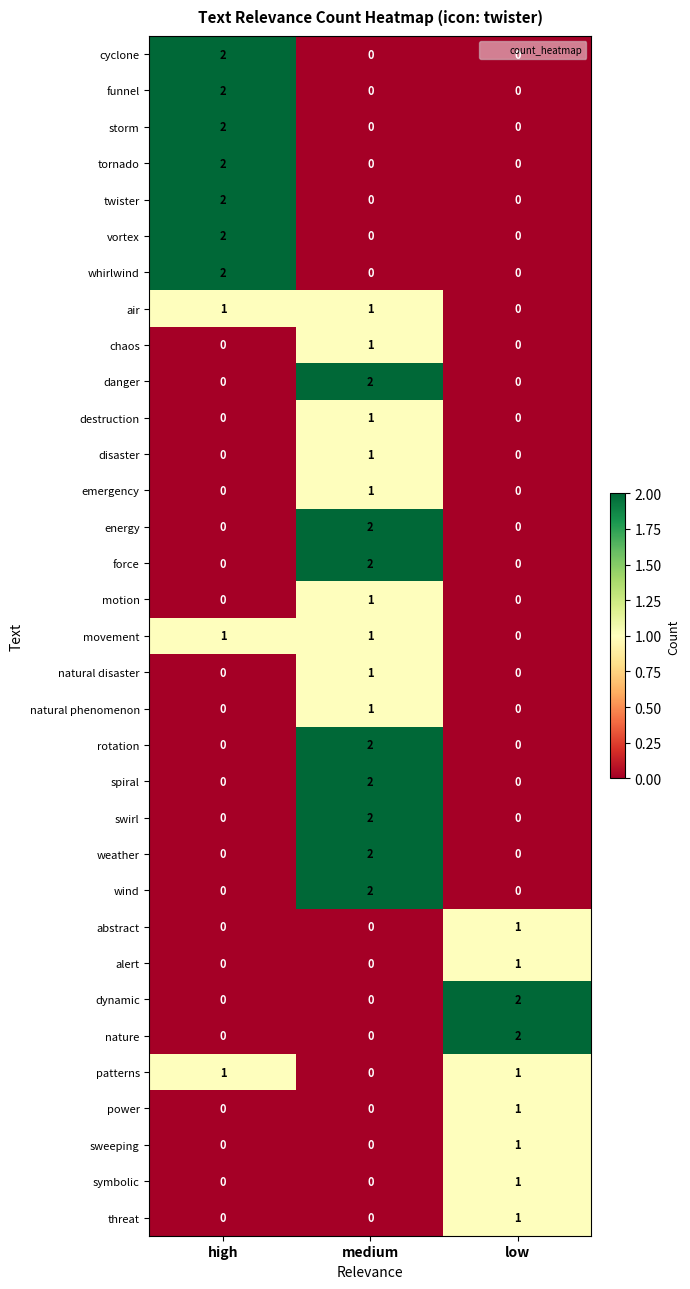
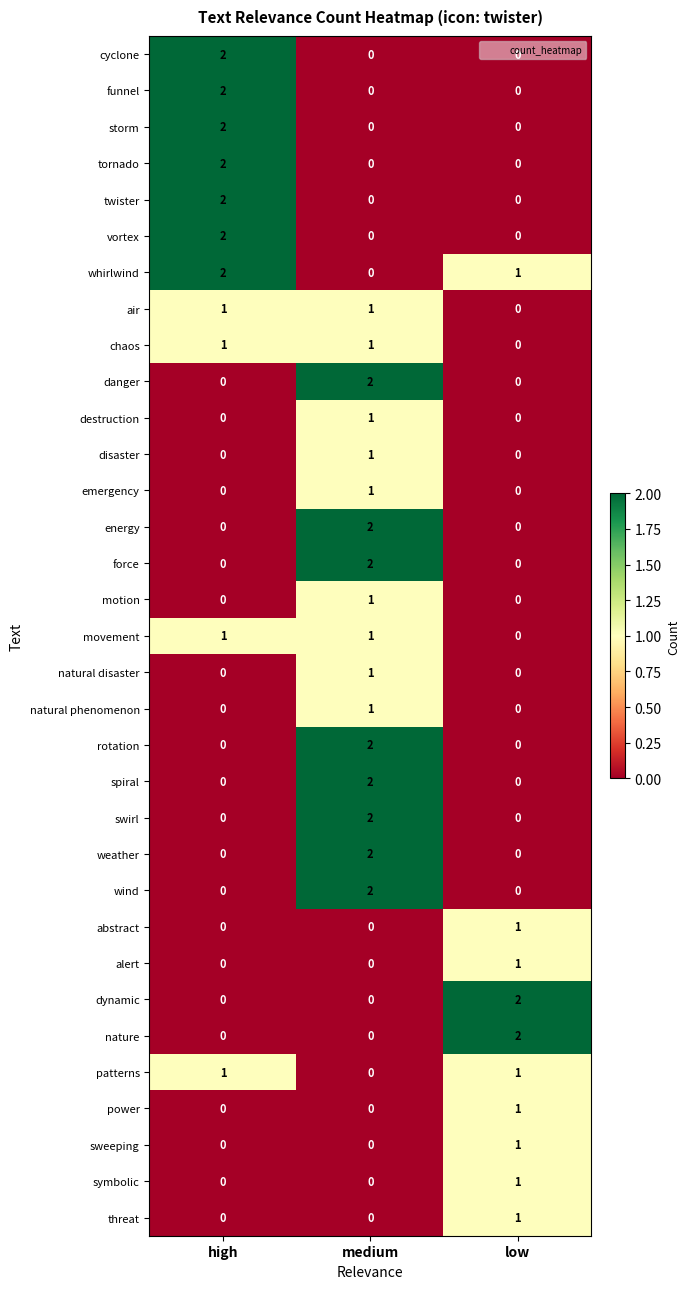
  {
    "cyclone": {
      "high": 2,
      "medium": 0
    },
    "funnel": {
      "high": 2,
      "medium": 0,
      "low": 0
    },
    "storm": {
      "high": 2,
      "medium": 0,
      "low": 0
    },
    "tornado": {
      "high": 2,
      "medium": 0,
      "low": 0
    },
    "twister": {
      "high": 2,
      "medium": 0,
      "low": 0
    },
    "vortex": {
      "high": 2,
      "medium": 0,
      "low": 0
    },
    "whirlwind": {
      "high": 2,
      "medium": 0,
-     "low": 0
+     "low": 1
    },
    "air": {
      "high": 1,
      "medium": 1,
      "low": 0
    },
    "chaos": {
-     "high": 0,
+     "high": 1,
      "medium": 1,
      "low": 0
    },
    "danger": {
      "high": 0,
      "medium": 2,
      "low": 0
    },
    "destruction": {
      "high": 0,
      "medium": 1,
      "low": 0
    },
    "disaster": {
      "high": 0,
      "medium": 1,
      "low": 0
    },
    "emergency": {
      "high": 0,
      "medium": 1,
      "low": 0
    },
    "energy": {
      "high": 0,
      "medium": 2,
      "low": 0
    },
    "force": {
      "high": 0,
      "medium": 2,
      "low": 0
    },
    "motion": {
      "high": 0,
      "medium": 1,
      "low": 0
    },
    "movement": {
      "high": 1,
      "medium": 1,
      "low": 0
    },
    "natural disaster": {
      "high": 0,
      "medium": 1,
      "low": 0
    },
    "natural phenomenon": {
      "high": 0,
      "medium": 1,
      "low": 0
    },
    "rotation": {
      "high": 0,
      "medium": 2,
      "low": 0
    },
    "spiral": {
      "high": 0,
      "medium": 2,
      "low": 0
    },
    "swirl": {
      "high": 0,
      "medium": 2,
      "low": 0
    },
    "weather": {
      "high": 0,
      "medium": 2,
      "low": 0
    },
    "wind": {
      "high": 0,
      "medium": 2,
      "low": 0
    },
    "abstract": {
      "high": 0,
      "medium": 0,
      "low": 1
    },
    "alert": {
      "high": 0,
      "medium": 0,
      "low": 1
    },
    "dynamic": {
      "high": 0,
      "medium": 0,
      "low": 2
    },
    "nature": {
      "high": 0,
      "medium": 0,
      "low": 2
    },
    "patterns": {
      "high": 1,
      "medium": 0,
      "low": 1
    },
    "power": {
      "high": 0,
      "medium": 0,
      "low": 1
    },
    "sweeping": {
      "high": 0,
      "medium": 0,
      "low": 1
    },
    "symbolic": {
      "high": 0,
      "medium": 0,
      "low": 1
    },
    "threat": {
      "high": 0,
      "medium": 0,
      "low": 1
    }
  }
